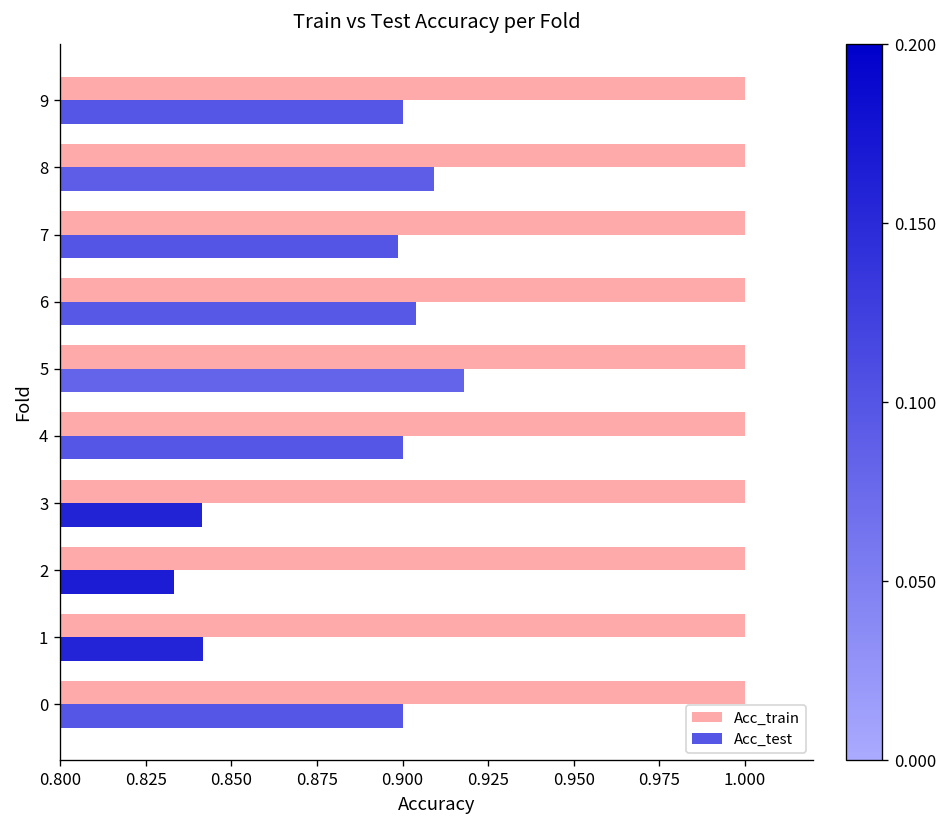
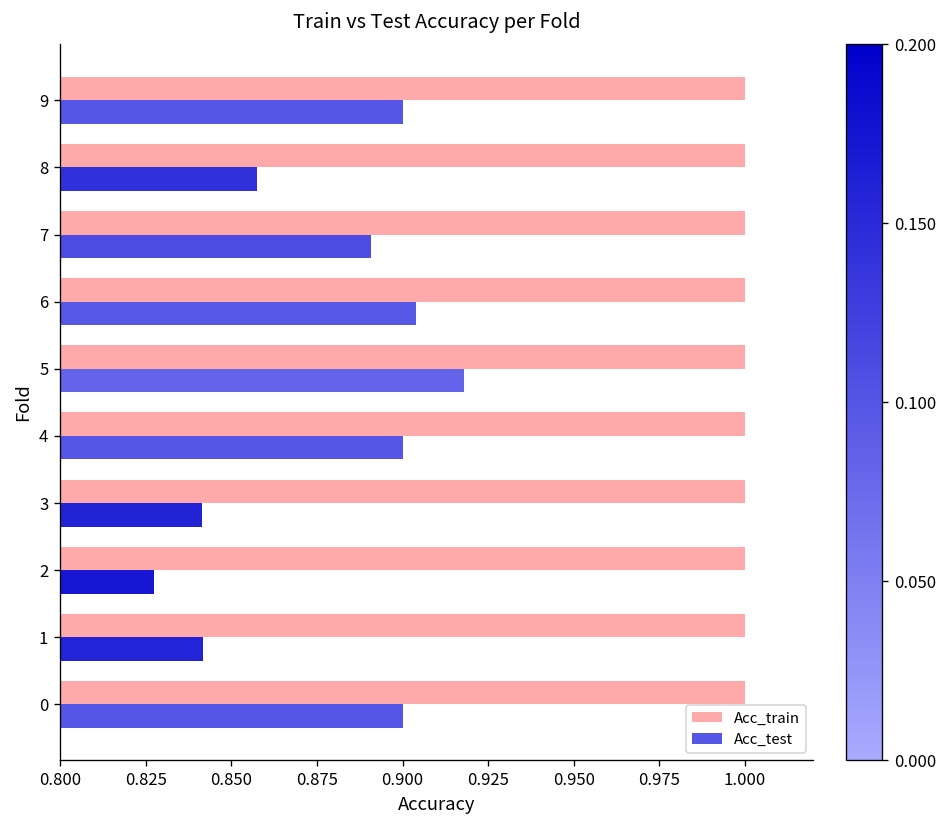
  {
    "Acc_train": {
      "9": 1.000,
      "8": 1.000,
      "7": 1.000,
      "6": 1.000,
      "5": 1.000,
      "4": 1.000,
      "3": 1.000,
      "2": 1.000,
      "1": 1.000,
      "0": 1.000
    },
    "Acc_test": {
      "9": 0.900,
-     "8": 0.909,
-     "7": 0.899,
+     "8": 0.857,
+     "7": 0.891,
      "6": 0.904,
      "5": 0.918,
      "4": 0.900,
      "3": 0.841,
-     "2": 0.833,
+     "2": 0.827,
      "1": 0.842,
      "0": 0.900
    }
  }
